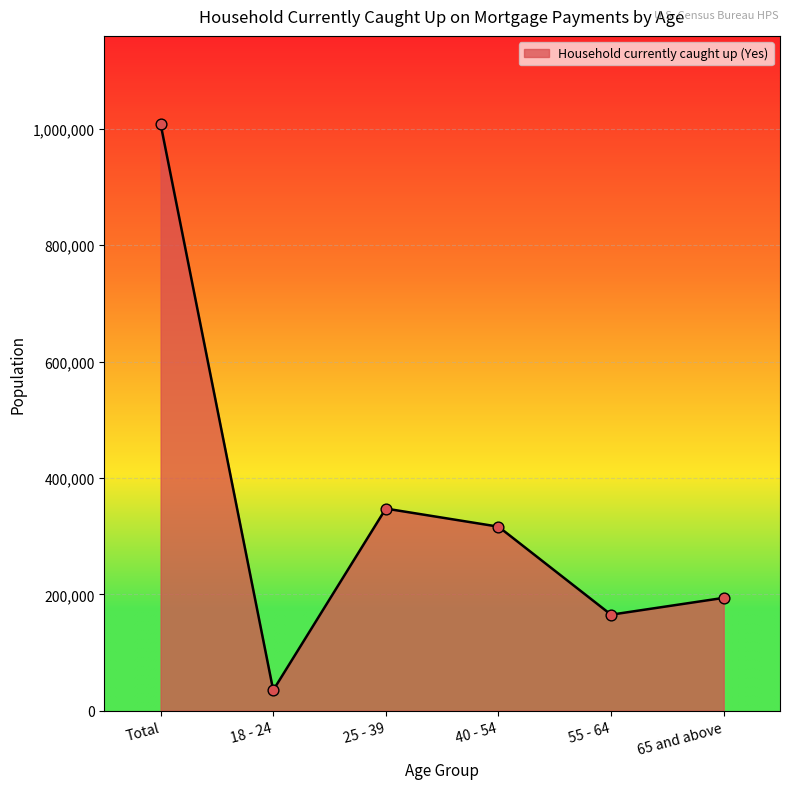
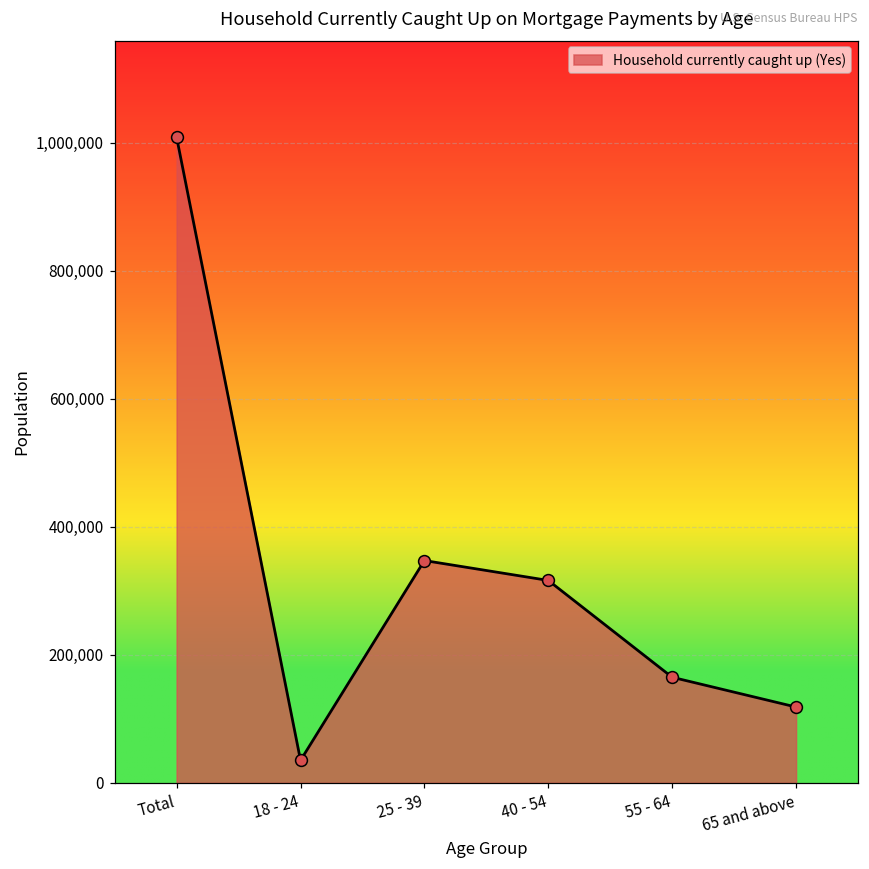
  {
    "Total": "1,010,000",
    "18 - 24": "40,000",
    "25 - 39": "350,000",
    "40 - 54": "320,000",
    "55 - 64": "170,000",
-   "65 and above": "190,000"
+   "65 and above": "120,000"
  }
